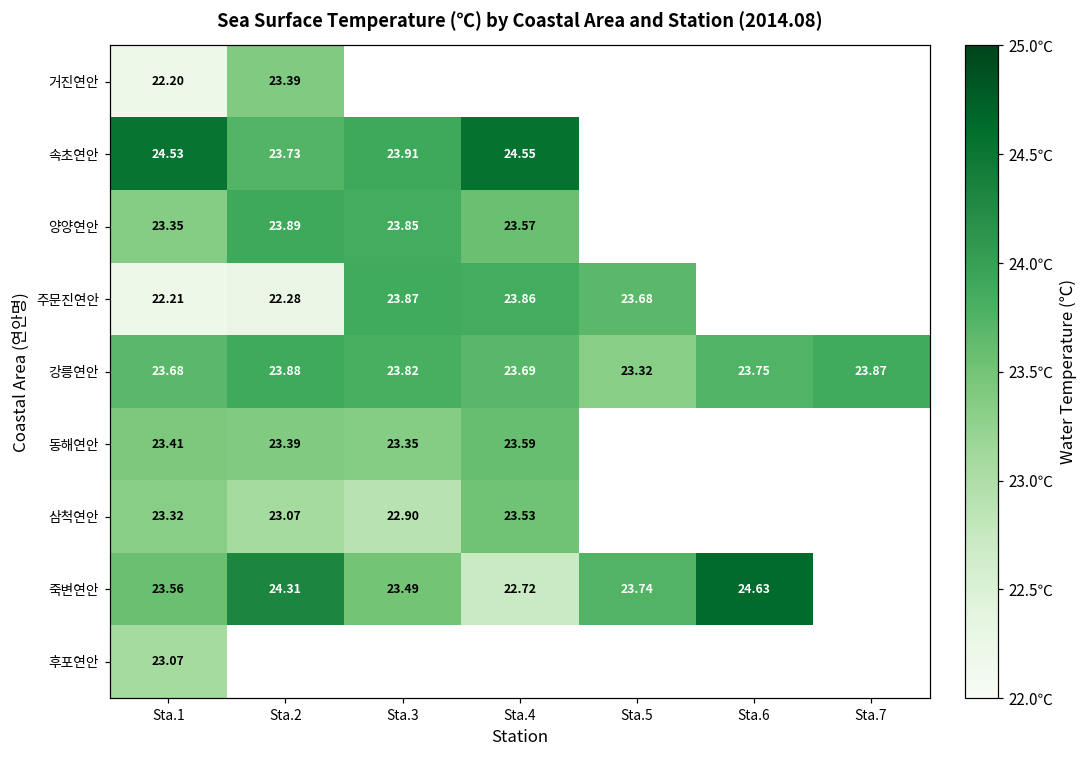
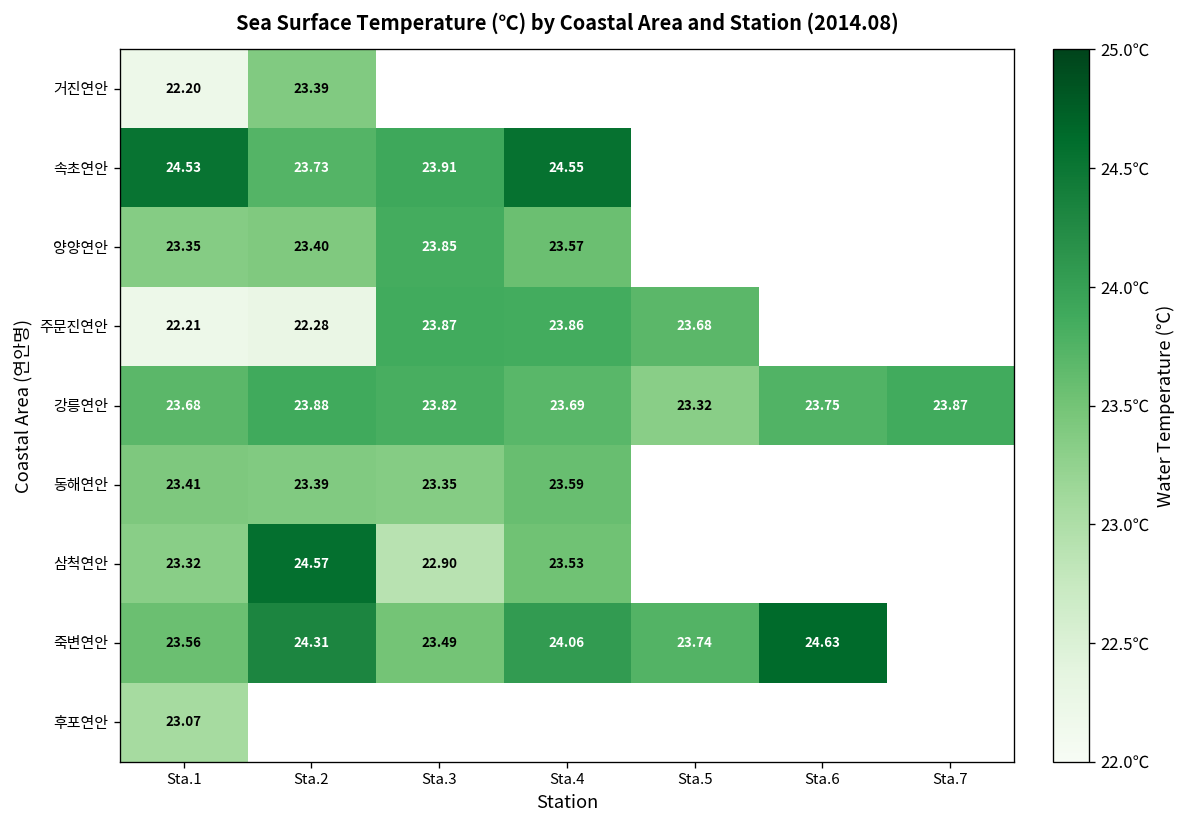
  {
    "거진연안": {
      "Sta.1": 22.20,
      "Sta.2": 23.39
    },
    "속초연안": {
      "Sta.1": 24.53,
      "Sta.2": 23.73,
      "Sta.3": 23.91,
      "Sta.4": 24.55
    },
    "양양연안": {
      "Sta.1": 23.35,
-     "Sta.2": 23.89,
+     "Sta.2": 23.40,
      "Sta.3": 23.85,
      "Sta.4": 23.57
    },
    "주문진연안": {
      "Sta.1": 22.21,
      "Sta.2": 22.28,
      "Sta.3": 23.87,
      "Sta.4": 23.86,
      "Sta.5": 23.68
    },
    "강릉연안": {
      "Sta.1": 23.68,
      "Sta.2": 23.88,
      "Sta.3": 23.82,
      "Sta.4": 23.69,
      "Sta.5": 23.32,
      "Sta.6": 23.75,
      "Sta.7": 23.87
    },
    "동해연안": {
      "Sta.1": 23.41,
      "Sta.2": 23.39,
      "Sta.3": 23.35,
      "Sta.4": 23.59
    },
    "삼척연안": {
      "Sta.1": 23.32,
-     "Sta.2": 23.07,
+     "Sta.2": 24.57,
      "Sta.3": 22.90,
      "Sta.4": 23.53
    },
    "죽변연안": {
      "Sta.1": 23.56,
      "Sta.2": 24.31,
      "Sta.3": 23.49,
-     "Sta.4": 22.72,
+     "Sta.4": 24.06,
      "Sta.5": 23.74,
      "Sta.6": 24.63
    },
    "후포연안": {
      "Sta.1": 23.07
    }
  }
